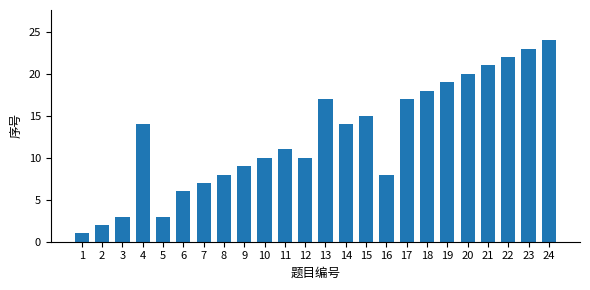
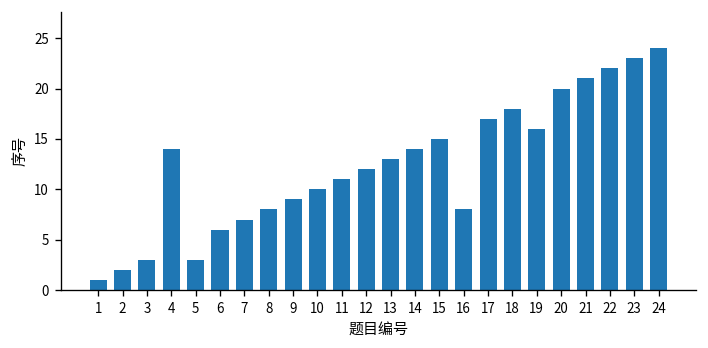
  {
    "1": 1,
    "2": 2,
    "3": 3,
    "4": 14,
    "5": 3,
    "6": 6,
    "7": 7,
    "8": 8,
    "9": 9,
    "10": 10,
    "11": 11,
-   "12": 10,
-   "13": 17,
+   "12": 12,
+   "13": 13,
    "14": 14,
    "15": 15,
    "16": 8,
    "17": 17,
    "18": 18,
-   "19": 19,
+   "19": 16,
    "20": 20,
    "21": 21,
    "22": 22,
    "23": 23,
    "24": 24
  }
